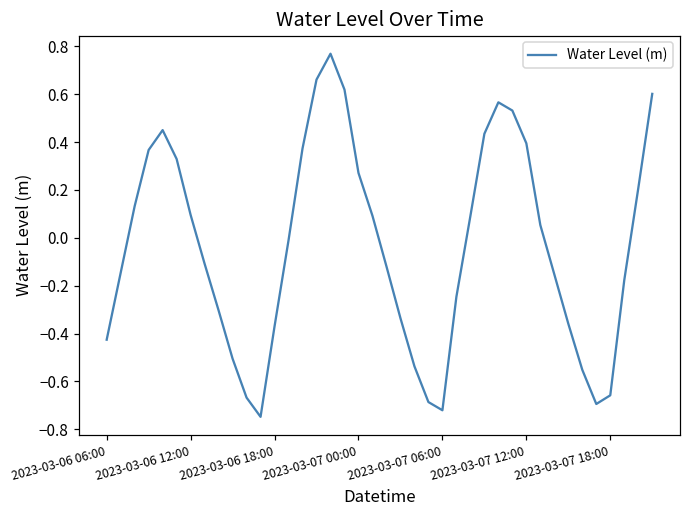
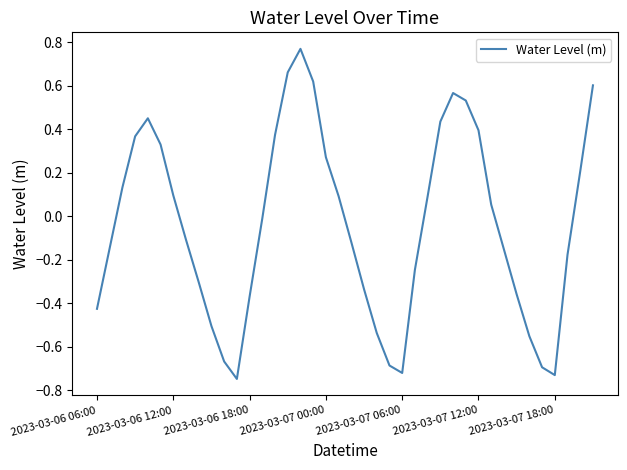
  {
    "2023-03-06 06:00": -0.43,
    "2023-03-06 12:00": 0.10,
    "2023-03-06 18:00": -0.37,
    "2023-03-07 00:00": 0.27,
    "2023-03-07 06:00": -0.72,
    "2023-03-07 12:00": 0.39,
-   "2023-03-07 18:00": -0.66
+   "2023-03-07 18:00": -0.73
  }
